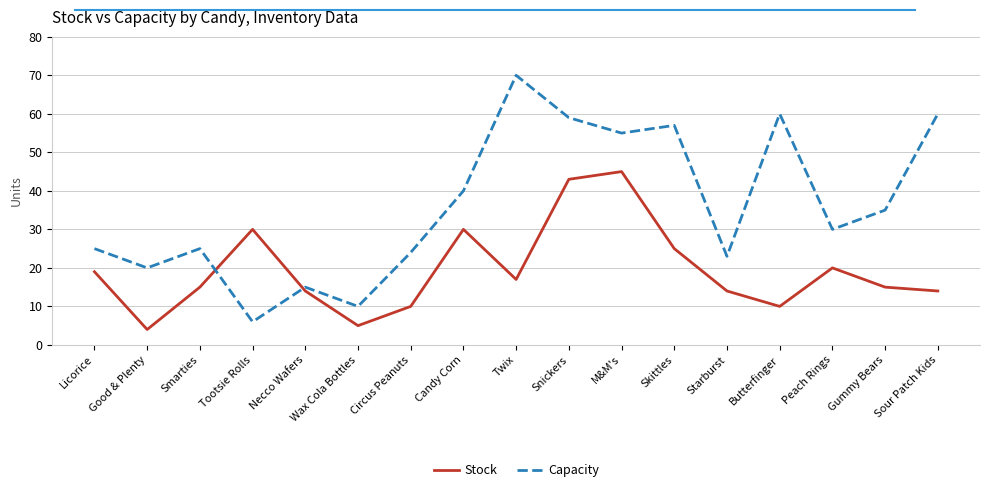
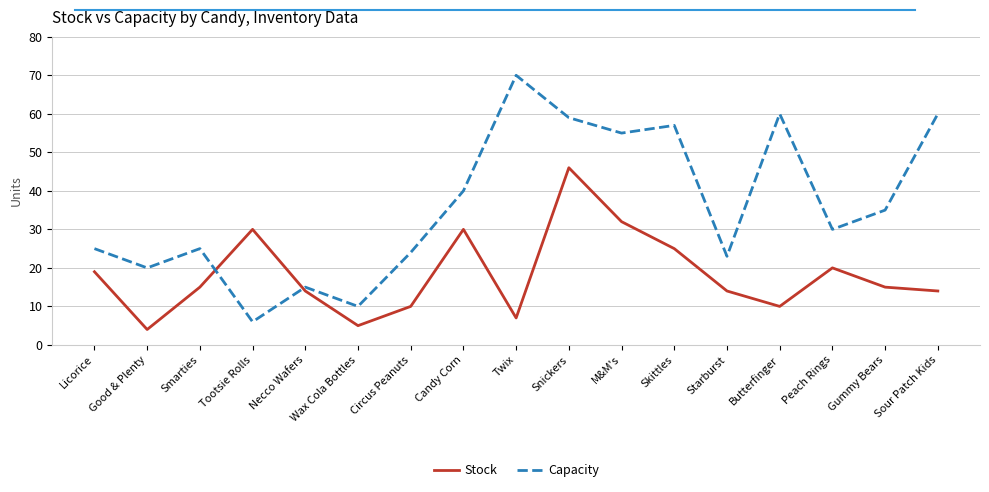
  {
    "Stock": {
      "Licorice": 19,
      "Good & Plenty": 4,
      "Smarties": 15,
      "Tootsie Rolls": 30,
      "Necco Wafers": 14,
      "Wax Cola Bottles": 5,
      "Circus Peanuts": 10,
      "Candy Corn": 30,
-     "Twix": 17,
-     "Snickers": 43,
-     "M&M's": 45,
+     "Twix": 7,
+     "Snickers": 46,
+     "M&M's": 32,
      "Skittles": 25,
      "Starburst": 14,
      "Butterfinger": 10,
      "Peach Rings": 20,
      "Gummy Bears": 15,
      "Sour Patch Kids": 14
    },
    "Capacity": {
      "Licorice": 25,
      "Good & Plenty": 20,
      "Smarties": 25,
      "Tootsie Rolls": 6,
      "Necco Wafers": 15,
      "Wax Cola Bottles": 10,
      "Circus Peanuts": 24,
      "Candy Corn": 40,
      "Twix": 70,
      "Snickers": 59,
      "M&M's": 55,
      "Skittles": 57,
      "Starburst": 23,
      "Butterfinger": 60,
      "Peach Rings": 30,
      "Gummy Bears": 35,
      "Sour Patch Kids": 60
    }
  }
